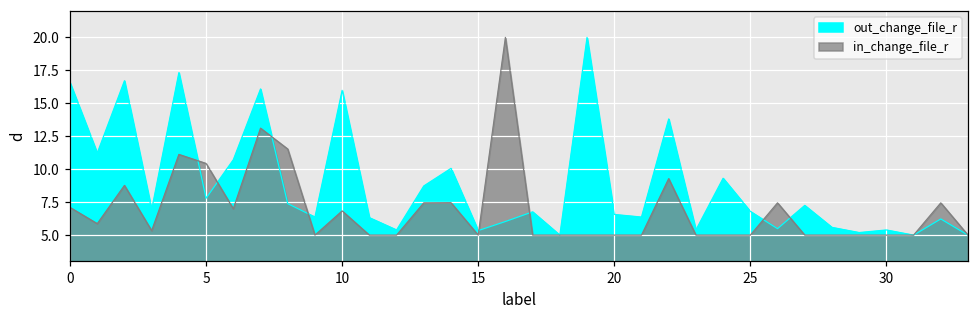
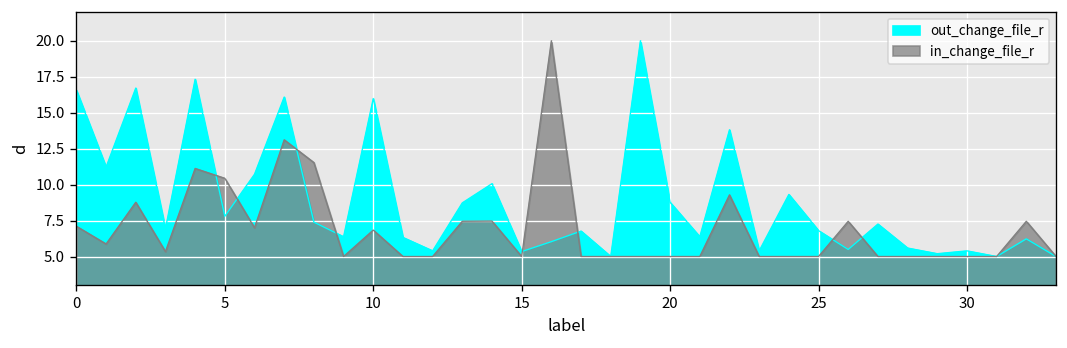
  {
    "out_change_file_r": {
      "0": 16.6,
      "5": 7.8,
      "10": 16.0,
      "15": 5.3,
-     "20": 6.6,
+     "20": 8.8,
      "25": 6.8,
      "30": 5.4
    },
    "in_change_file_r": {
      "0": 7.1,
      "5": 10.4,
      "10": 6.8,
      "15": 5.0,
      "20": 5.0,
      "25": 5.0,
      "30": 5.0
    }
  }
